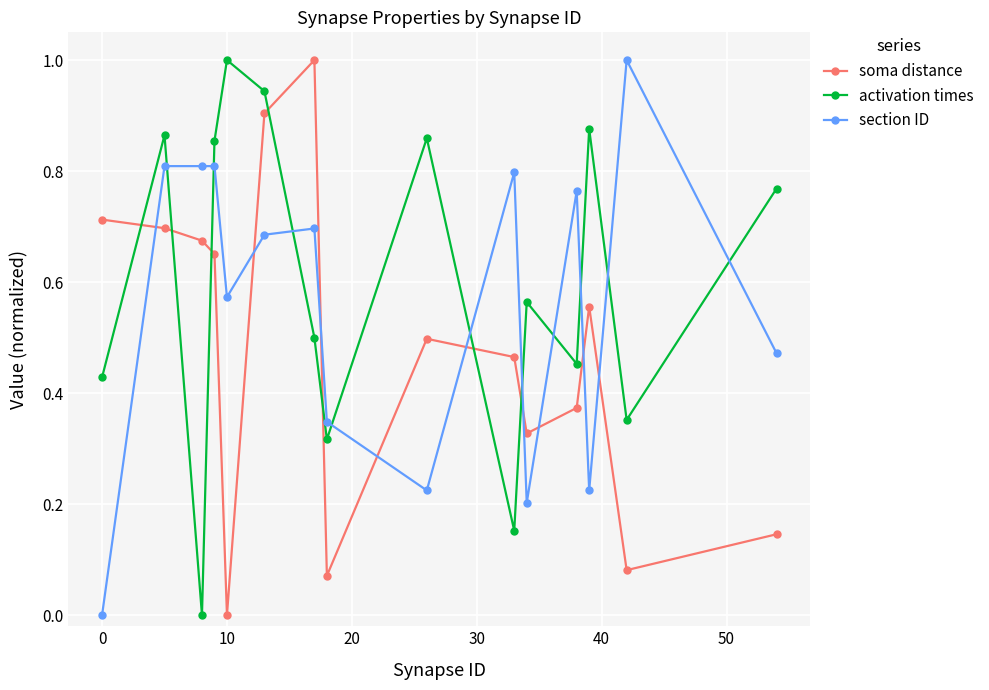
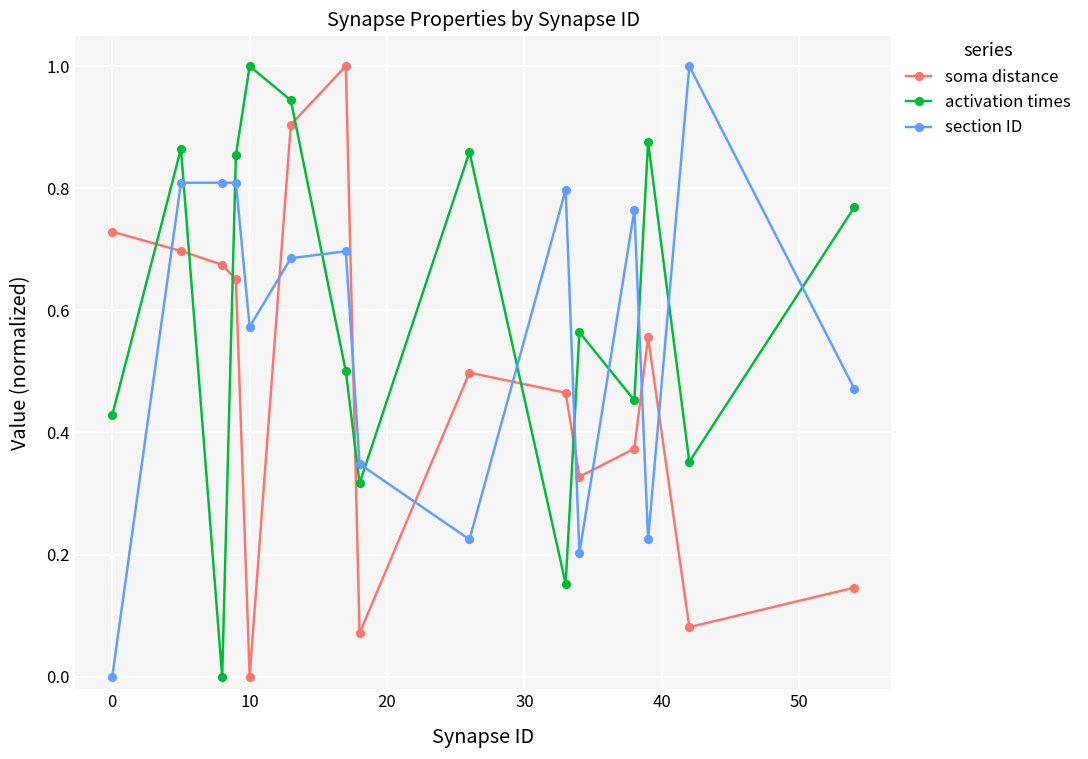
  {
    "soma distance": {
-     "0": 0.71,
+     "0": 0.73,
      "10": 0.00
    },
    "activation times": {
      "0": 0.43,
      "10": 1.00
    },
    "section ID": {
      "0": 0.00,
      "10": 0.57
    }
  }
